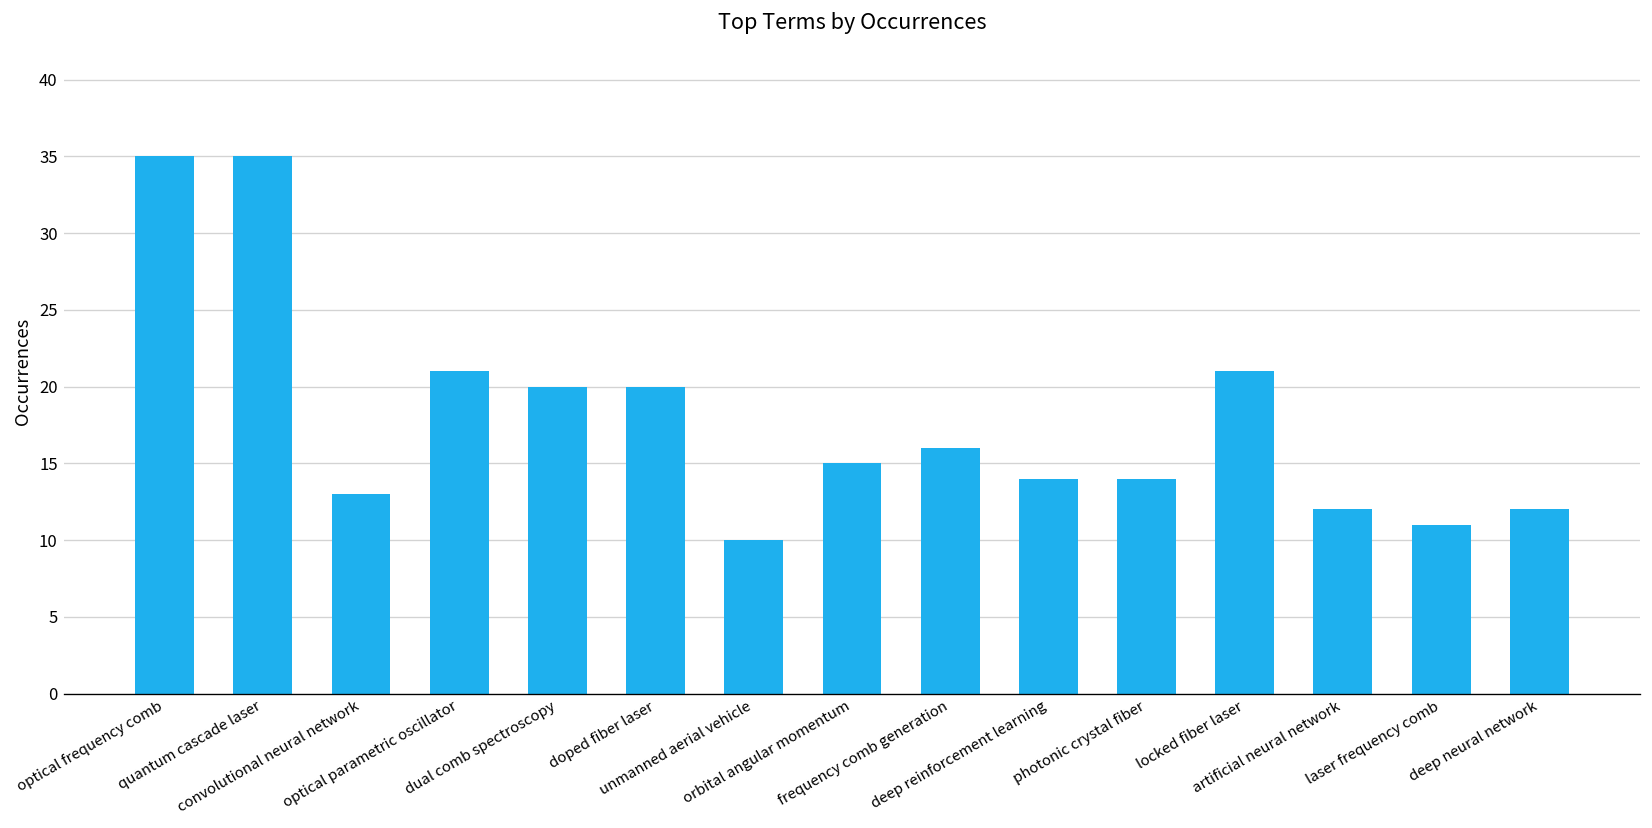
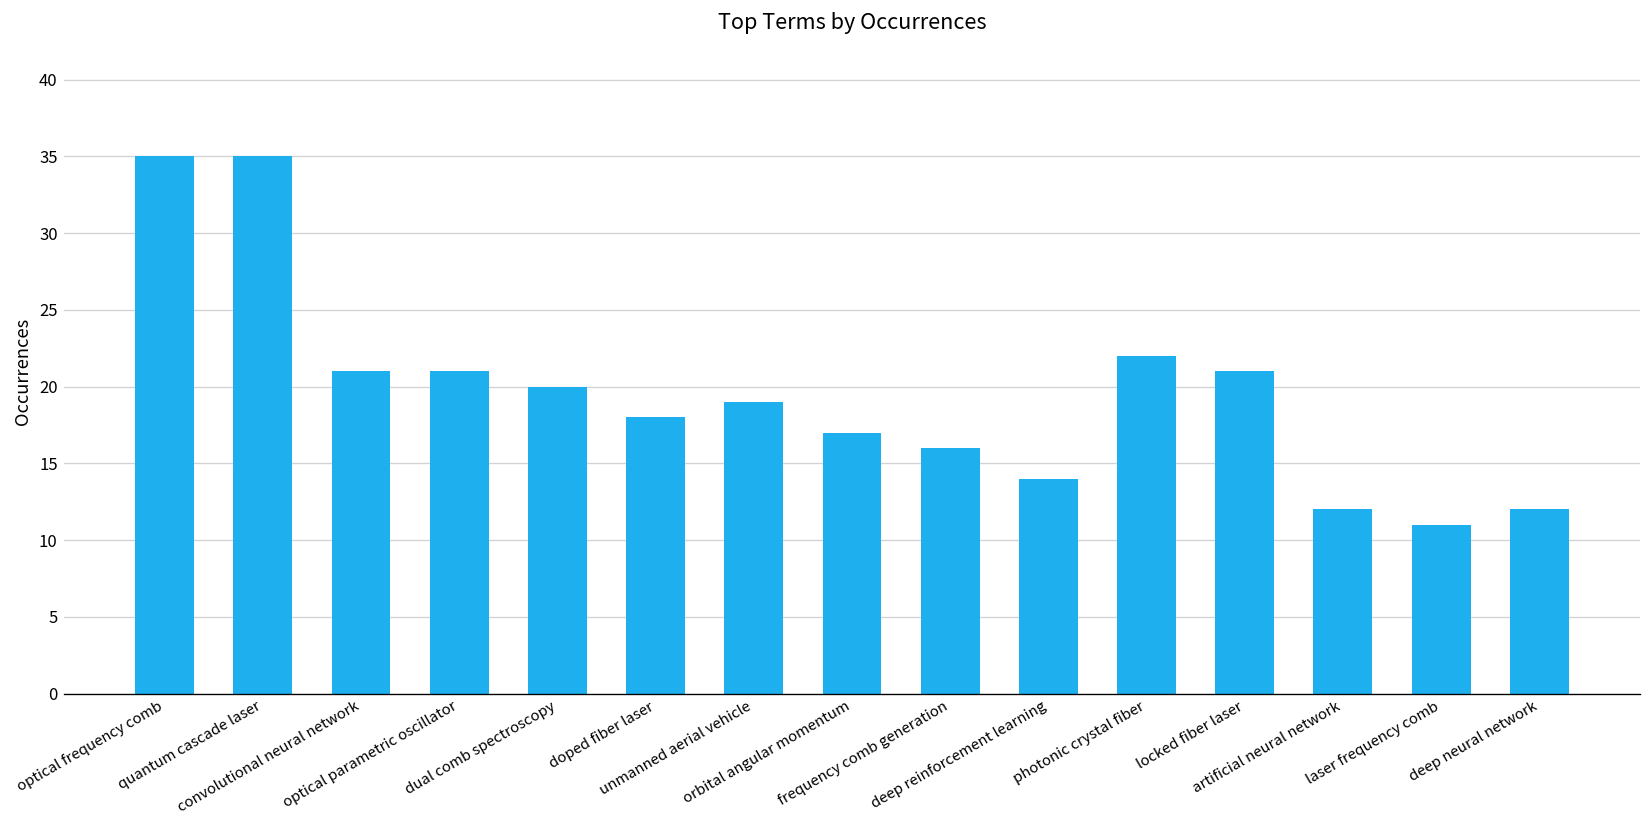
  {
    "optical frequency comb": 35,
    "quantum cascade laser": 35,
-   "convolutional neural network": 13,
+   "convolutional neural network": 21,
    "optical parametric oscillator": 21,
    "dual comb spectroscopy": 20,
-   "doped fiber laser": 20,
-   "unmanned aerial vehicle": 10,
-   "orbital angular momentum": 15,
+   "doped fiber laser": 18,
+   "unmanned aerial vehicle": 19,
+   "orbital angular momentum": 17,
    "frequency comb generation": 16,
    "deep reinforcement learning": 14,
-   "photonic crystal fiber": 14,
+   "photonic crystal fiber": 22,
    "locked fiber laser": 21,
    "artificial neural network": 12,
    "laser frequency comb": 11,
    "deep neural network": 12
  }
